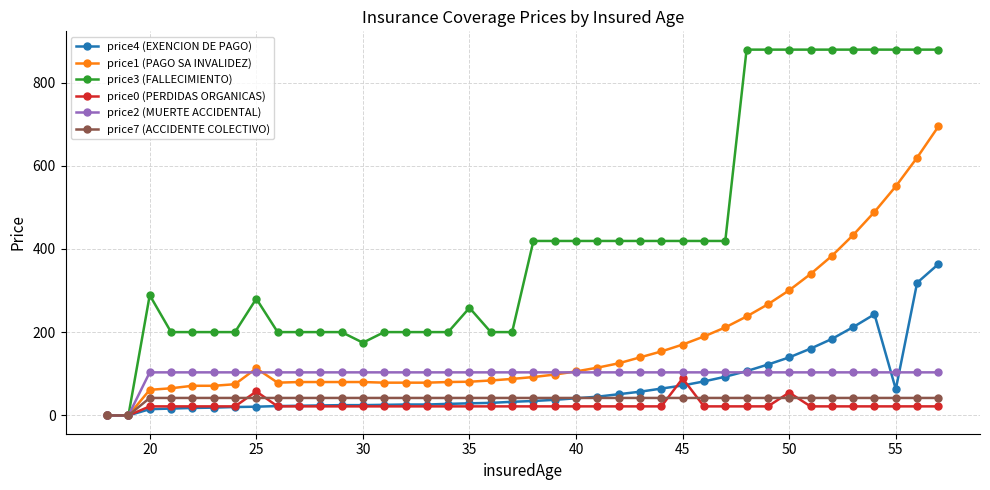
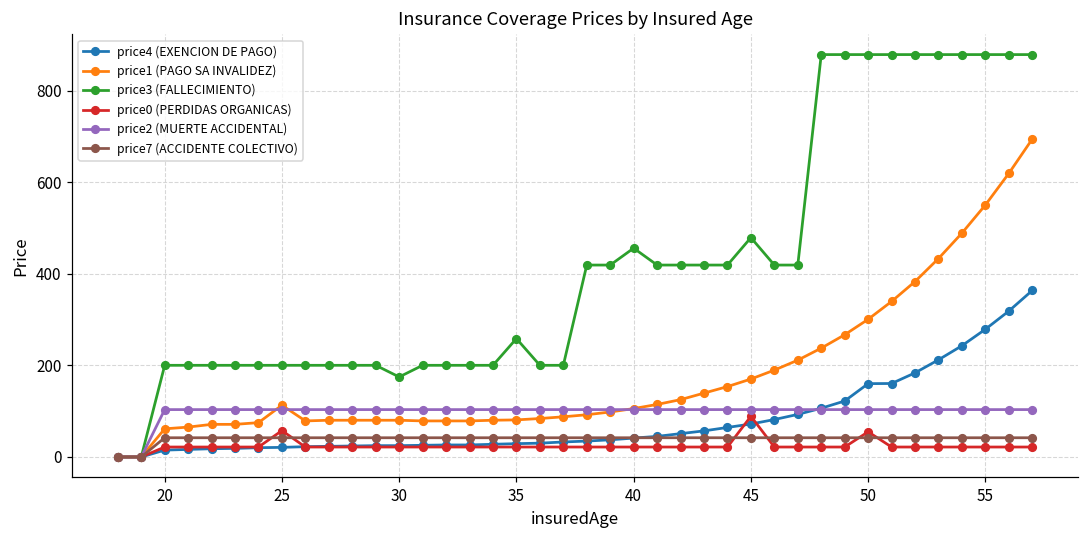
  {
    "price4 (EXENCION DE PAGO)": {
      "20": 20,
      "25": 20,
      "35": 30,
      "45": 70,
-     "50": 140,
-     "55": 60
+     "50": 160,
+     "55": 280
    },
    "price1 (PAGO SA INVALIDEZ)": {
      "20": 60,
      "25": 110,
      "30": 80,
      "35": 80,
      "45": 170,
      "50": 300,
      "55": 550
    },
    "price3 (FALLECIMIENTO)": {
-     "20": 290,
-     "25": 280,
+     "20": 200,
+     "25": 200,
      "30": 170,
      "35": 260,
-     "40": 420,
-     "45": 420,
+     "40": 460,
+     "45": 480,
      "50": 880,
      "55": 880
    },
    "price0 (PERDIDAS ORGANICAS)": {
      "20": 20,
      "25": 60,
      "35": 20,
      "40": 20,
      "45": 90,
      "50": 50,
      "55": 20
    },
    "price2 (MUERTE ACCIDENTAL)": {
      "20": 100,
      "25": 100,
      "30": 100,
      "35": 100,
      "45": 100,
      "50": 100,
      "55": 100
    },
    "price7 (ACCIDENTE COLECTIVO)": {
      "20": 40,
      "25": 40,
      "30": 40,
      "35": 40,
      "45": 40,
      "50": 40,
      "55": 40
    }
  }
